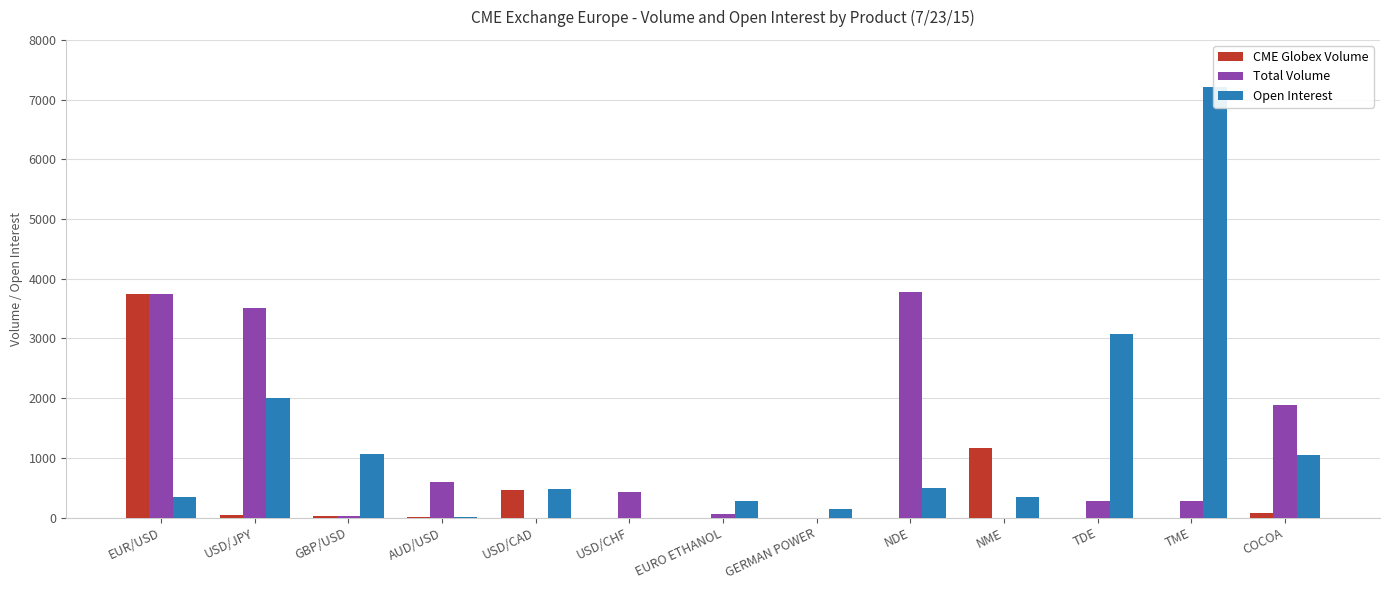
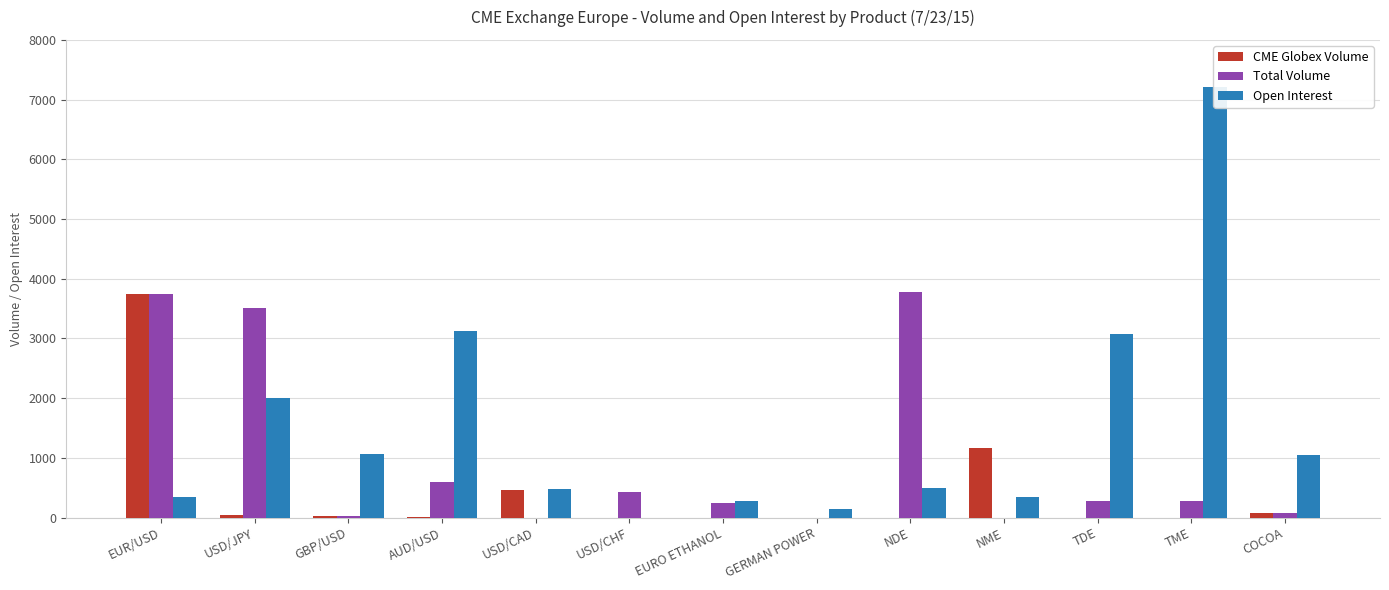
  {
    "CME Globex Volume": {
      "EUR/USD": 3700,
      "USD/JPY": 100,
      "USD/CAD": 500,
      "USD/CHF": 0,
      "EURO ETHANOL": 0,
      "GERMAN POWER": 0,
      "NDE": 0,
      "NME": 1200,
      "TDE": 0,
      "TME": 0,
      "COCOA": 100
    },
    "Total Volume": {
      "EUR/USD": 3700,
      "USD/JPY": 3500,
      "AUD/USD": 600,
      "USD/CAD": 0,
      "USD/CHF": 400,
-     "EURO ETHANOL": 100,
+     "EURO ETHANOL": 200,
      "GERMAN POWER": 0,
      "NDE": 3800,
      "NME": 0,
      "TDE": 300,
      "TME": 300,
-     "COCOA": 1900
+     "COCOA": 100
    },
    "Open Interest": {
      "EUR/USD": 300,
      "USD/JPY": 2000,
      "GBP/USD": 1100,
-     "AUD/USD": 0,
+     "AUD/USD": 3100,
      "USD/CAD": 500,
      "EURO ETHANOL": 300,
      "GERMAN POWER": 100,
      "NDE": 500,
      "NME": 400,
      "TDE": 3100,
      "COCOA": 1100
    }
  }
